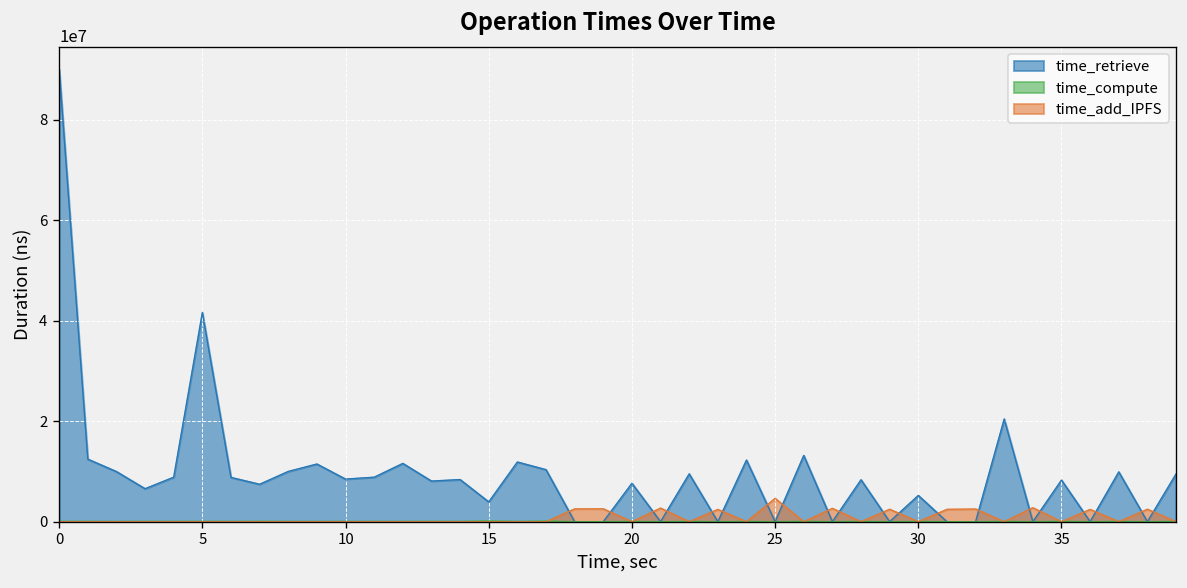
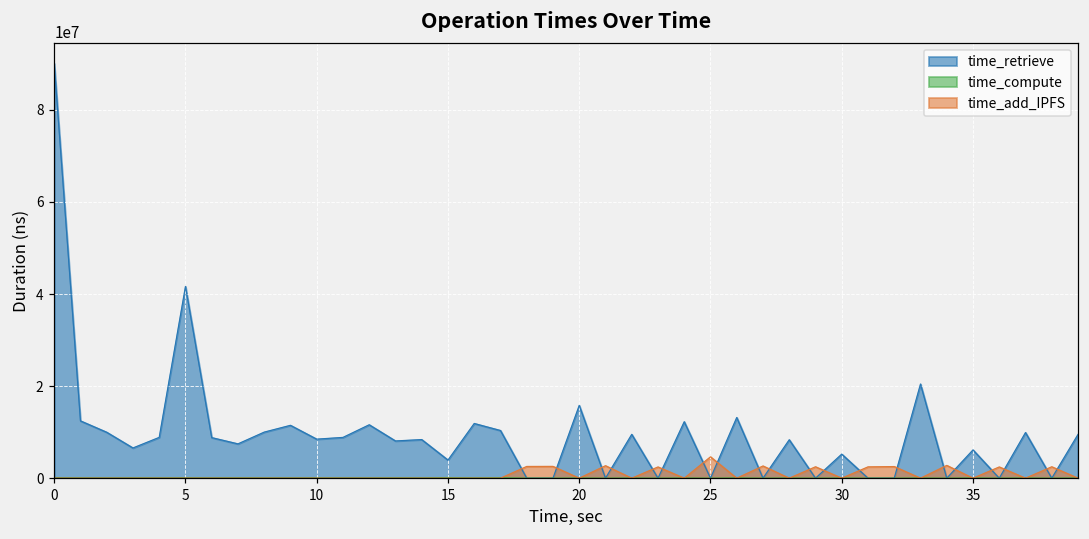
  {
    "time_retrieve": {
      "0": 90000000,
      "5": 42000000,
      "10": 8000000,
      "15": 4000000,
-     "20": 8000000,
+     "20": 16000000,
      "30": 5000000,
-     "35": 8000000
+     "35": 6000000
    },
    "time_add_IPFS": {
      "25": 5000000
    }
  }
